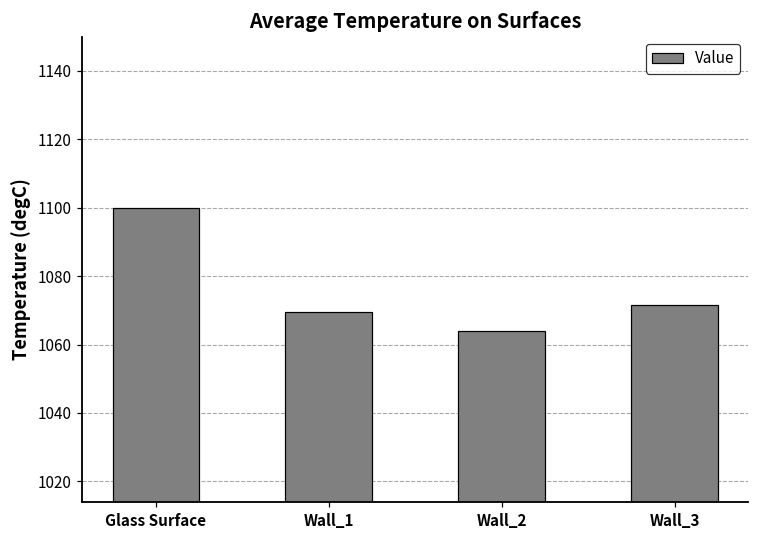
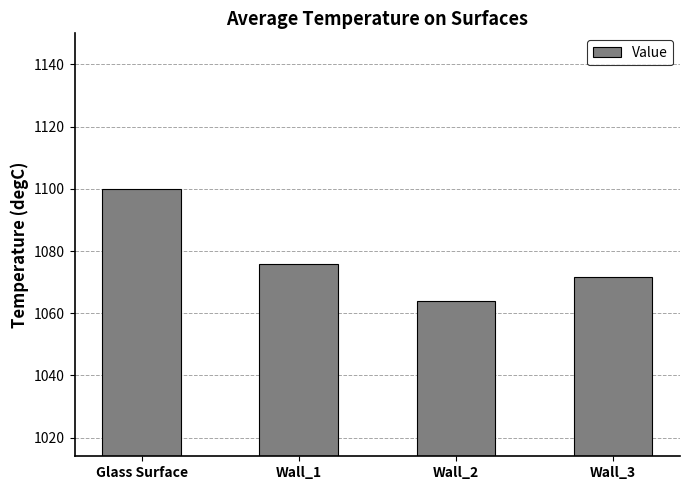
  {
    "Glass Surface": 1100,
-   "Wall_1": 1069,
+   "Wall_1": 1076,
    "Wall_2": 1064,
    "Wall_3": 1072
  }
